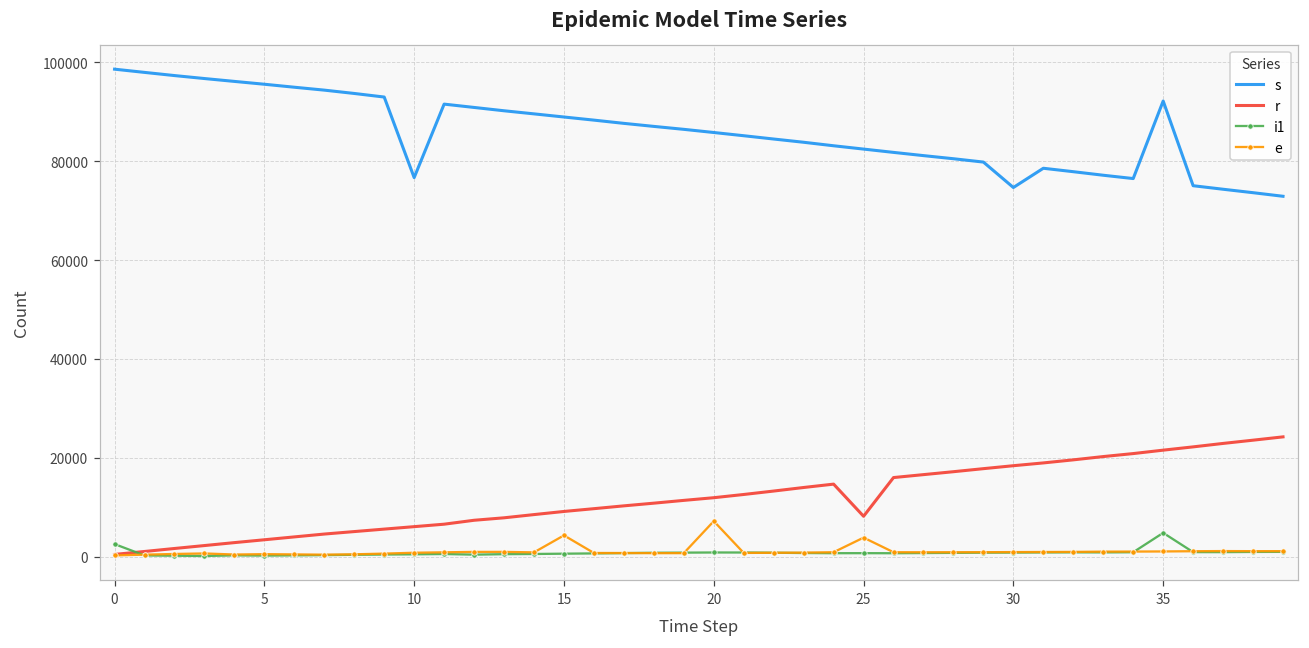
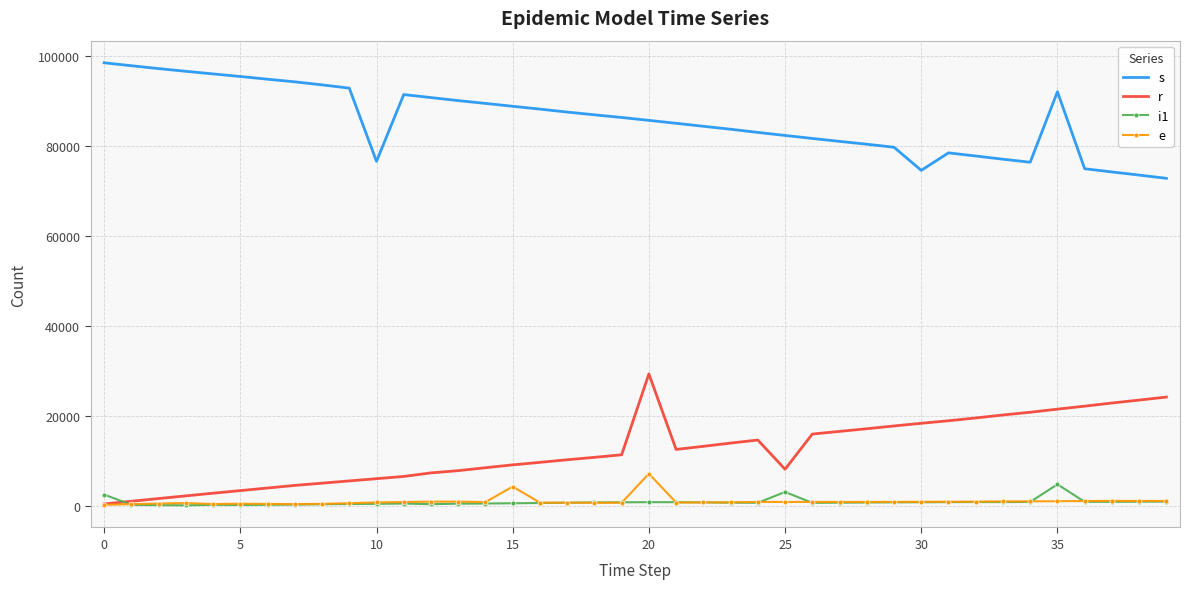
  {
    "s": {
      "0": 99000,
      "5": 96000,
      "10": 77000,
      "15": 89000,
      "20": 86000,
      "25": 82000,
      "30": 75000,
      "35": 92000
    },
    "r": {
      "5": 3000,
      "10": 6000,
      "15": 9000,
-     "20": 12000,
+     "20": 29000,
      "25": 8000,
      "30": 18000,
      "35": 22000
    },
    "i1": {
      "0": 3000,
      "15": 1000,
      "20": 1000,
-     "25": 1000,
+     "25": 3000,
      "35": 5000
    },
    "e": {
      "15": 4000,
      "20": 7000,
-     "25": 4000,
+     "25": 1000,
      "35": 1000
    }
  }
